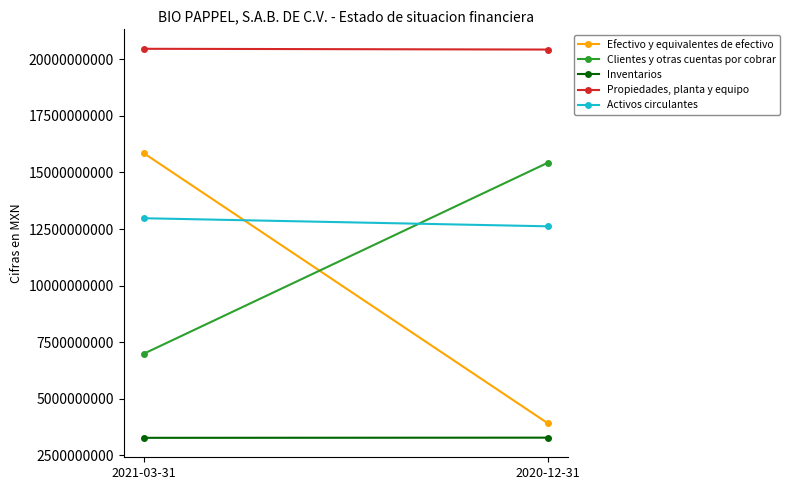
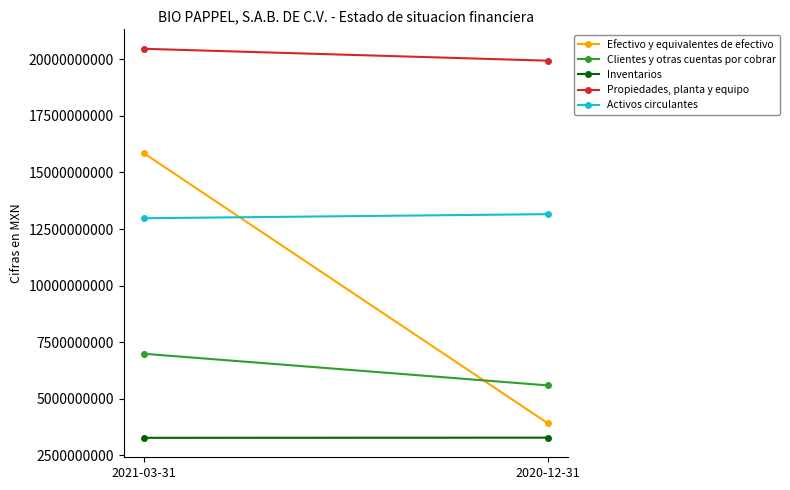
  {
    "Efectivo y equivalentes de efectivo": {
      "2021-03-31": 15900000000,
      "2020-12-31": 3900000000
    },
    "Clientes y otras cuentas por cobrar": {
      "2021-03-31": 7000000000,
-     "2020-12-31": 15400000000
+     "2020-12-31": 5600000000
    },
    "Inventarios": {
      "2021-03-31": 3300000000,
      "2020-12-31": 3300000000
    },
    "Propiedades, planta y equipo": {
      "2021-03-31": 20500000000,
-     "2020-12-31": 20400000000
+     "2020-12-31": 19900000000
    },
    "Activos circulantes": {
      "2021-03-31": 13000000000,
-     "2020-12-31": 12600000000
+     "2020-12-31": 13200000000
    }
  }
